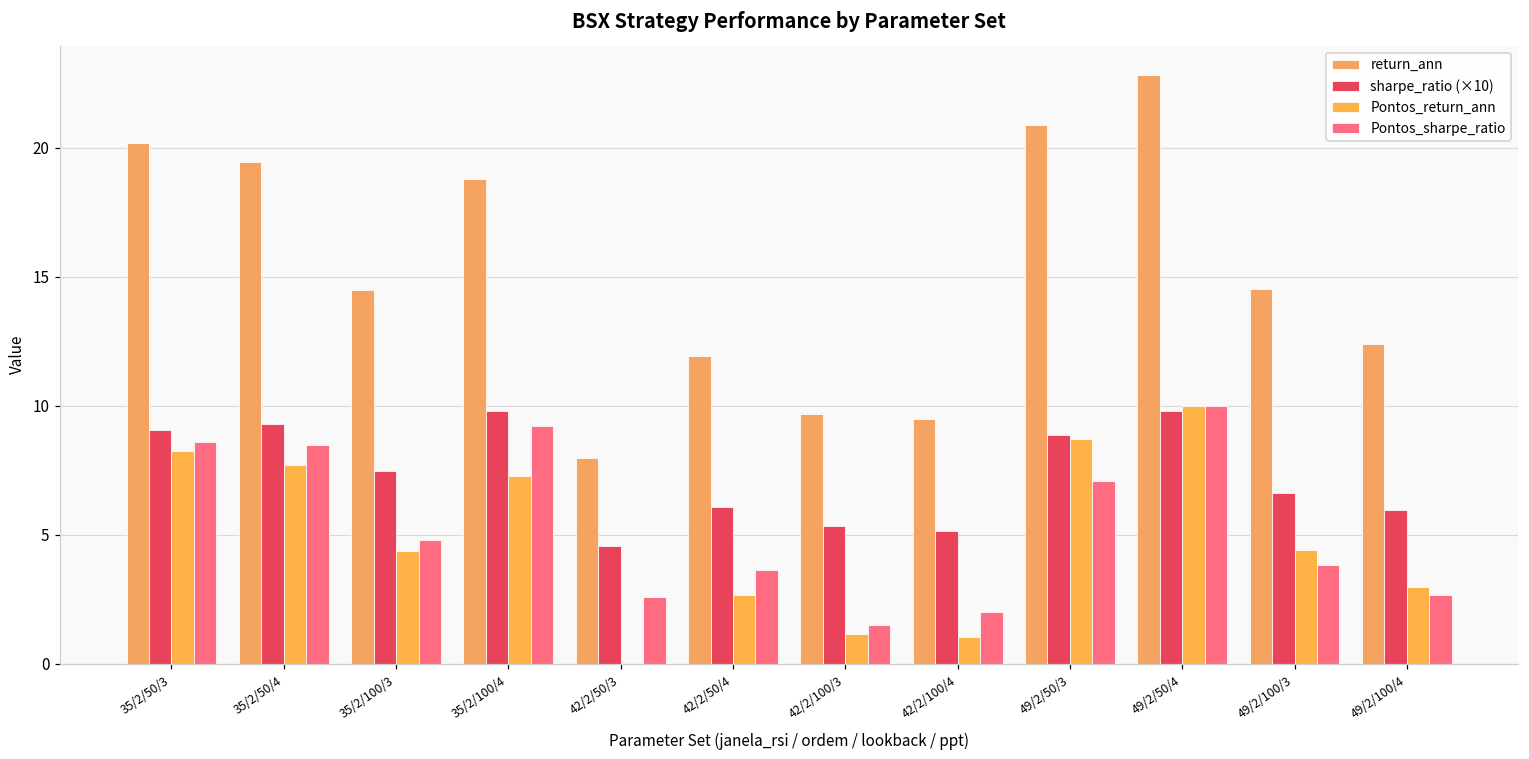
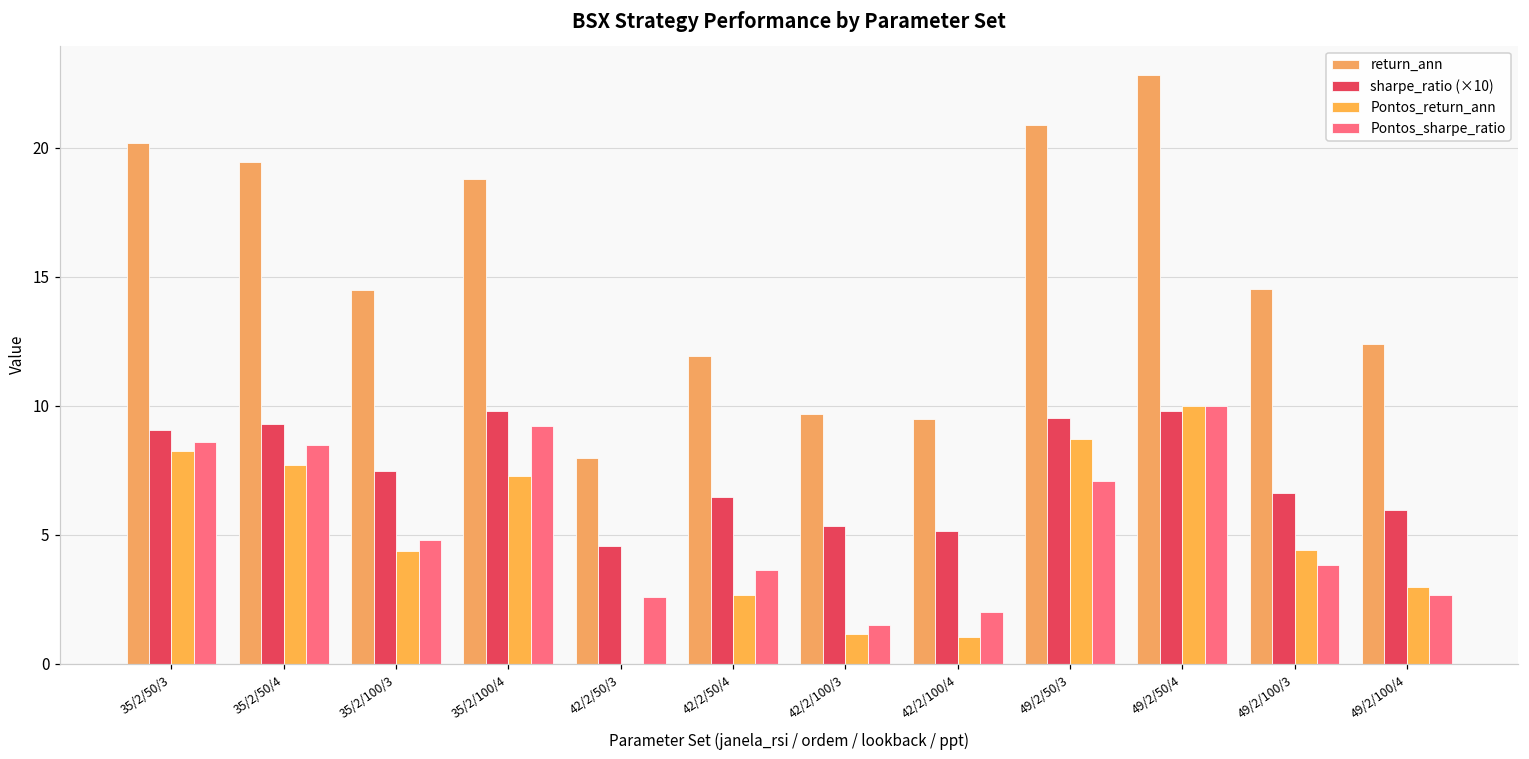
  {
    "sharpe_ratio (×10)": {
      "35/2/50/3": 9.1,
      "35/2/50/4": 9.3,
      "35/2/100/3": 7.5,
      "35/2/100/4": 9.8,
      "42/2/50/3": 4.6,
-     "42/2/50/4": 6.1,
+     "42/2/50/4": 6.5,
      "42/2/100/3": 5.4,
      "42/2/100/4": 5.1,
-     "49/2/50/3": 8.9,
+     "49/2/50/3": 9.5,
      "49/2/50/4": 9.8,
      "49/2/100/3": 6.6,
      "49/2/100/4": 6.0
    },
    "Pontos_sharpe_ratio": {
      "35/2/50/3": 8.6,
      "35/2/50/4": 8.5,
      "35/2/100/3": 4.8,
      "35/2/100/4": 9.2,
      "42/2/50/3": 2.6,
      "42/2/50/4": 3.6,
      "42/2/100/3": 1.5,
      "42/2/100/4": 2.0,
      "49/2/50/3": 7.1,
      "49/2/50/4": 10.0,
      "49/2/100/3": 3.8,
      "49/2/100/4": 2.7
    }
  }
